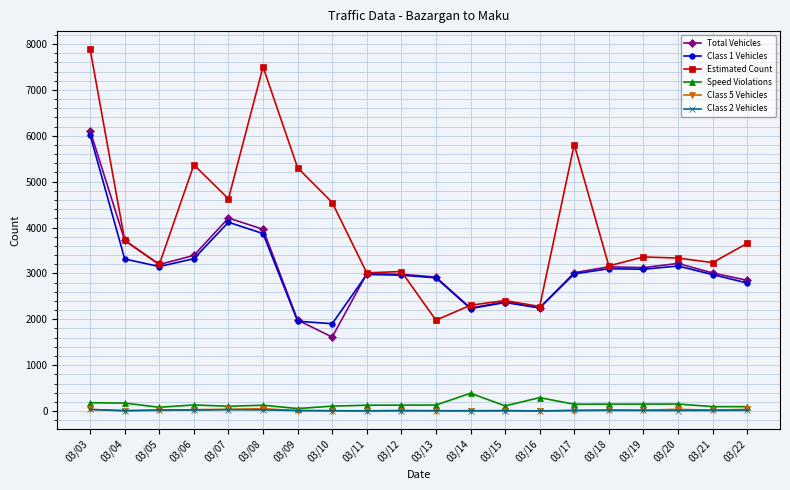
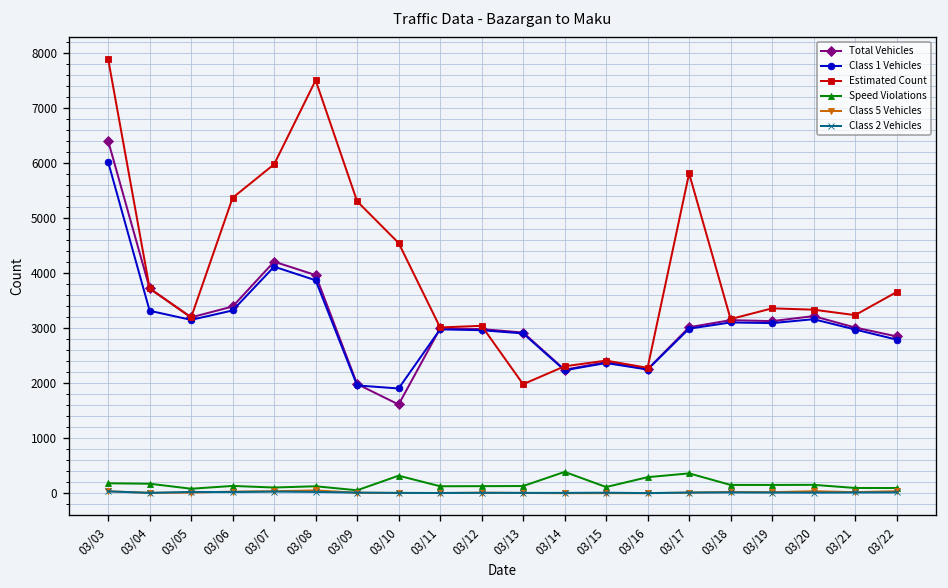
  {
    "Total Vehicles": {
-     "03/03": 6100,
+     "03/03": 6400,
      "03/06": 3400,
      "03/07": 4200,
      "03/08": 4000,
      "03/10": 1600,
      "03/20": 3200,
      "03/22": 2800
    },
    "Class 1 Vehicles": {
      "03/03": 6000,
      "03/04": 3300,
      "03/06": 3300,
      "03/07": 4100,
      "03/08": 3900,
      "03/10": 1900,
      "03/20": 3200,
      "03/22": 2800
    },
    "Estimated Count": {
      "03/03": 7900,
      "03/06": 5400,
-     "03/07": 4600,
+     "03/07": 6000,
      "03/08": 7500,
      "03/09": 5300,
      "03/10": 4500,
      "03/12": 3000,
      "03/13": 2000,
      "03/14": 2300,
      "03/17": 5800,
      "03/19": 3400,
      "03/20": 3300,
      "03/21": 3200,
      "03/22": 3700
    },
    "Speed Violations": {
      "03/03": 200,
      "03/04": 200,
      "03/05": 100,
      "03/06": 100,
      "03/07": 100,
      "03/08": 100,
-     "03/10": 100,
+     "03/10": 300,
      "03/11": 100,
      "03/12": 100,
      "03/13": 100,
      "03/14": 400,
      "03/15": 100,
      "03/16": 300,
-     "03/17": 100,
+     "03/17": 400,
      "03/18": 200,
      "03/19": 200,
      "03/20": 200,
      "03/21": 100,
      "03/22": 100
    }
  }
